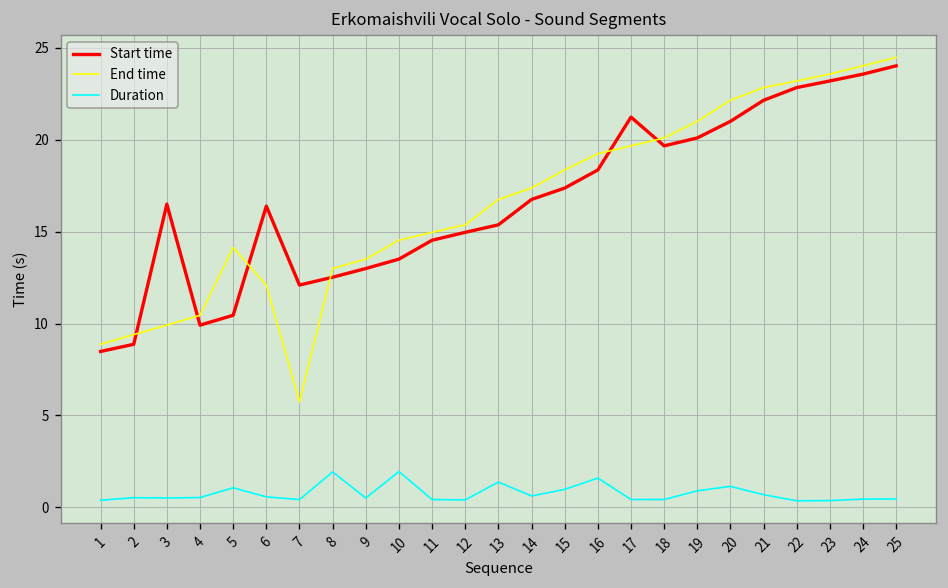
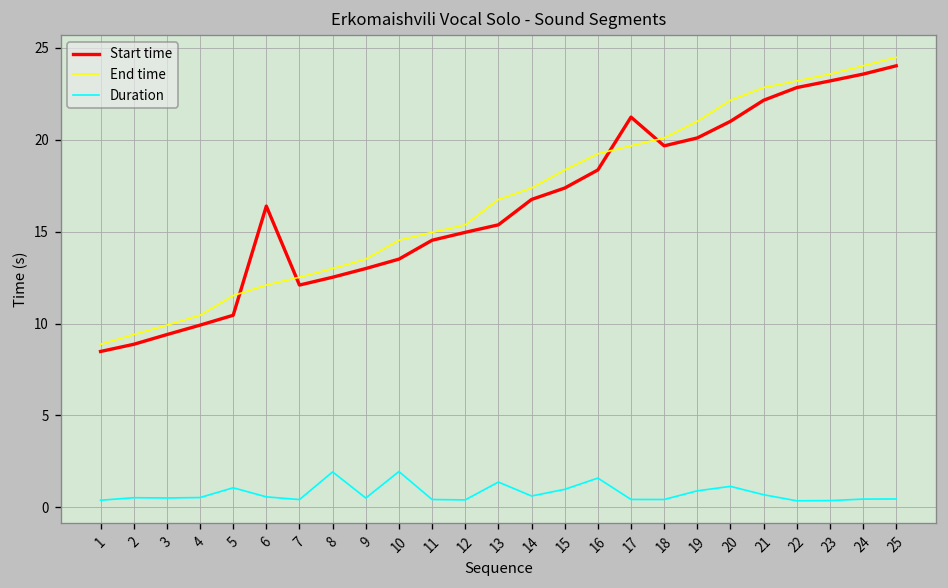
  {
    "Start time": {
      "1": 8.5,
      "2": 8.9,
-     "3": 16.5,
+     "3": 9.4,
      "4": 9.9,
      "5": 10.5,
      "6": 16.4,
      "7": 12.1,
      "8": 12.5,
      "9": 13.0,
      "10": 13.5,
      "11": 14.5,
      "12": 15.0,
      "13": 15.4,
      "14": 16.8,
      "15": 17.4,
      "16": 18.4,
      "17": 21.2,
      "18": 19.7,
      "19": 20.1,
      "20": 21.0,
      "21": 22.1,
      "22": 22.8,
      "23": 23.2,
      "24": 23.6,
      "25": 24.0
    },
    "End time": {
      "1": 8.9,
      "2": 9.4,
      "3": 9.9,
      "4": 10.5,
-     "5": 14.1,
+     "5": 11.5,
      "6": 12.1,
-     "7": 5.7,
+     "7": 12.5,
      "8": 13.0,
      "9": 13.5,
      "10": 14.5,
      "11": 15.0,
      "12": 15.4,
      "13": 16.8,
      "14": 17.4,
      "15": 18.4,
      "16": 19.2,
      "17": 19.7,
      "18": 20.1,
      "19": 21.0,
      "20": 22.1,
      "21": 22.8,
      "22": 23.2,
      "23": 23.6,
      "24": 24.0,
      "25": 24.5
    },
    "Duration": {
      "1": 0.4,
      "2": 0.5,
      "3": 0.5,
      "4": 0.5,
      "5": 1.1,
      "6": 0.6,
      "7": 0.4,
      "8": 1.9,
      "9": 0.5,
      "10": 2.0,
      "11": 0.4,
      "12": 0.4,
      "13": 1.4,
      "14": 0.6,
      "15": 1.0,
      "16": 1.6,
      "17": 0.4,
      "18": 0.4,
      "19": 0.9,
      "20": 1.1,
      "21": 0.7,
      "22": 0.4,
      "23": 0.4,
      "24": 0.5,
      "25": 0.5
    }
  }
